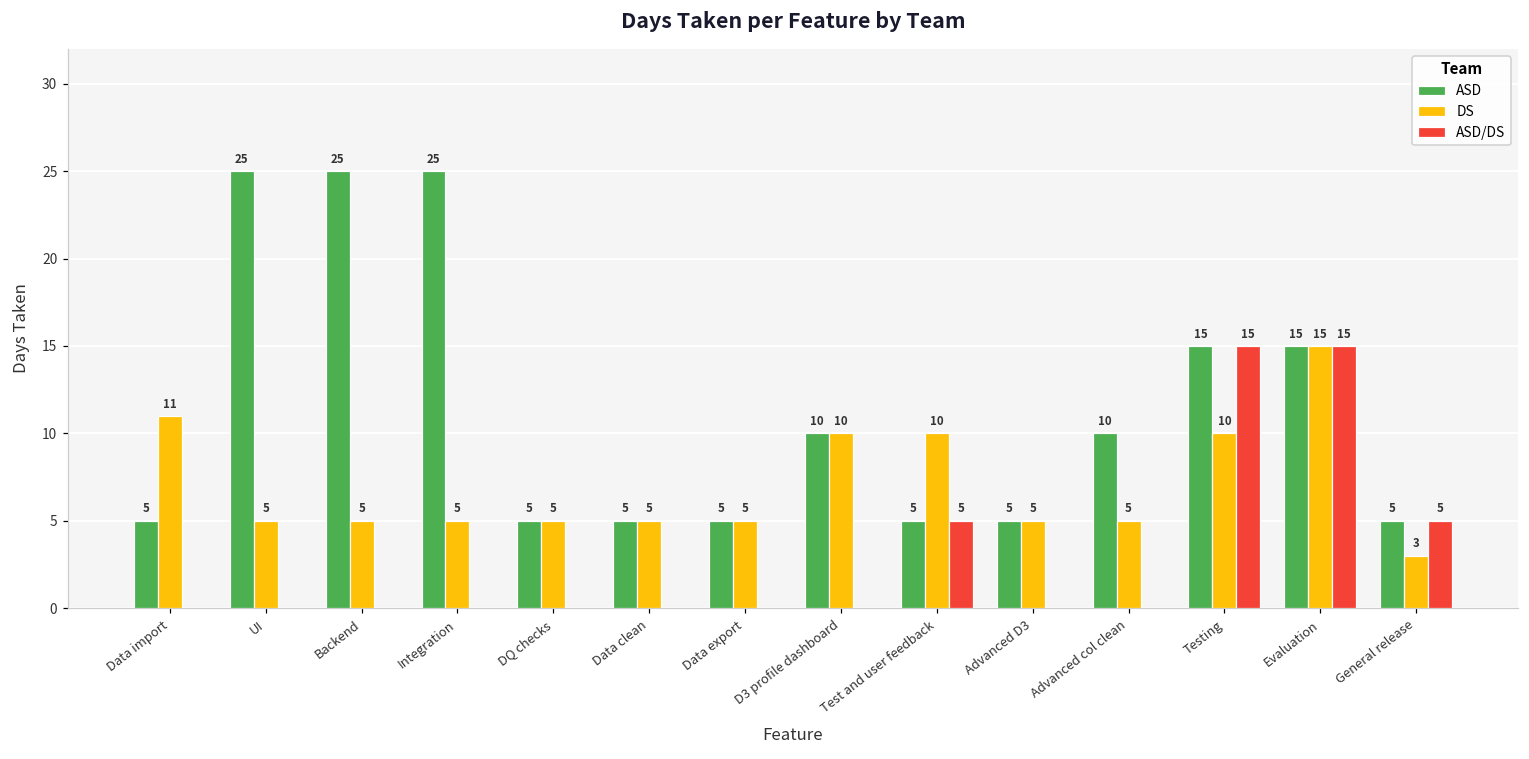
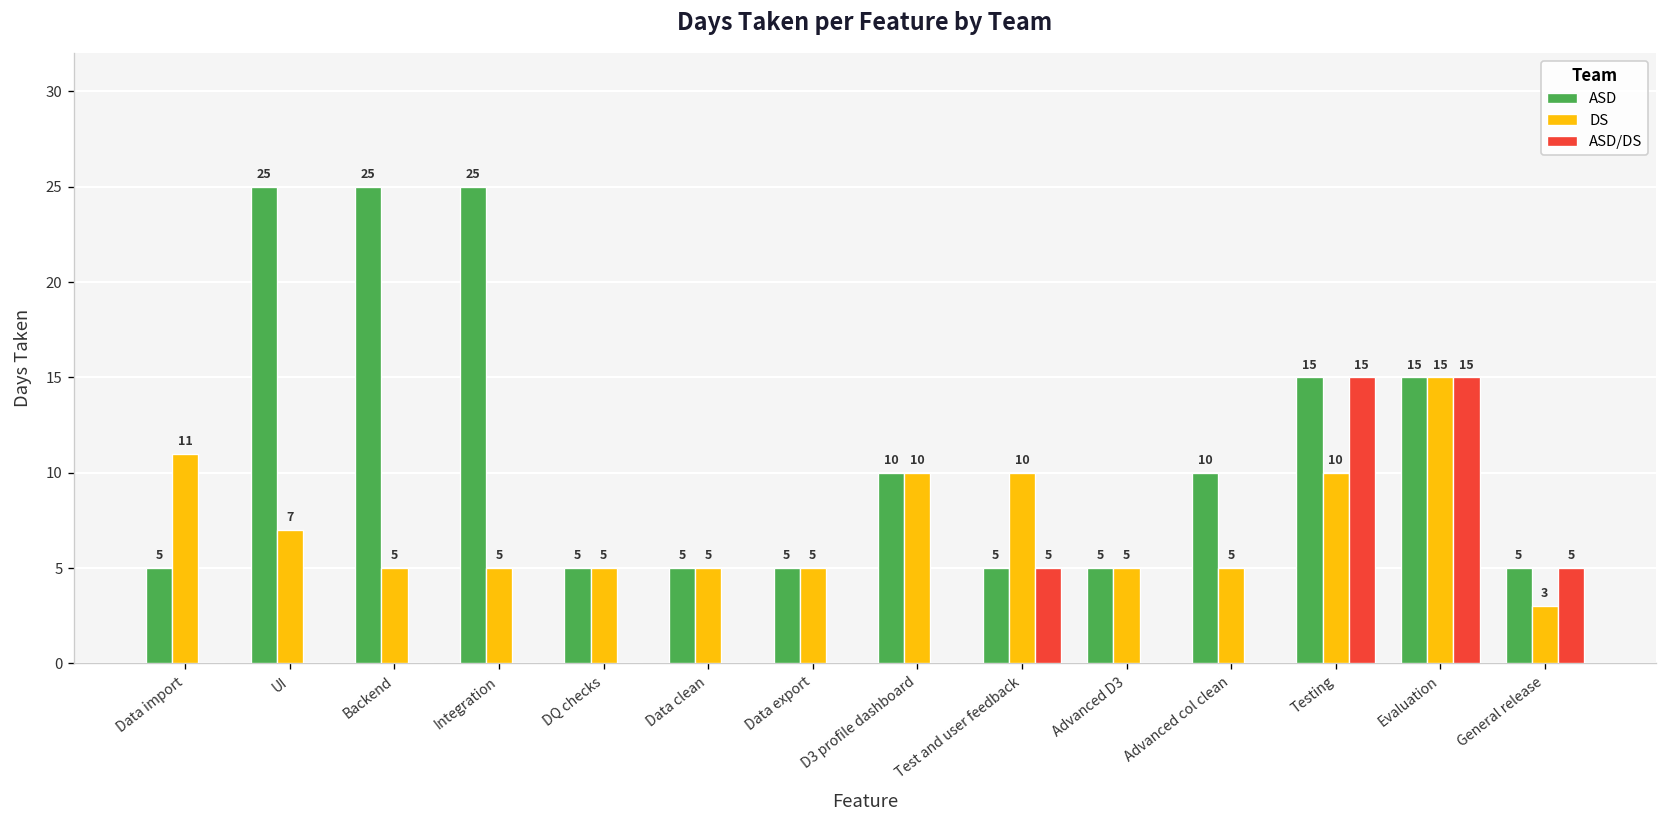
  {
    "ASD": {
      "Data import": 5,
      "UI": 25,
      "Backend": 25,
      "Integration": 25,
      "DQ checks": 5,
      "Data clean": 5,
      "Data export": 5,
      "D3 profile dashboard": 10,
      "Test and user feedback": 5,
      "Advanced D3": 5,
      "Advanced col clean": 10,
      "Testing": 15,
      "Evaluation": 15,
      "General release": 5
    },
    "DS": {
      "Data import": 11,
-     "UI": 5,
+     "UI": 7,
      "Backend": 5,
      "Integration": 5,
      "DQ checks": 5,
      "Data clean": 5,
      "Data export": 5,
      "D3 profile dashboard": 10,
      "Test and user feedback": 10,
      "Advanced D3": 5,
      "Advanced col clean": 5,
      "Testing": 10,
      "Evaluation": 15,
      "General release": 3
    },
    "ASD/DS": {
      "Test and user feedback": 5,
      "Testing": 15,
      "Evaluation": 15,
      "General release": 5
    }
  }
